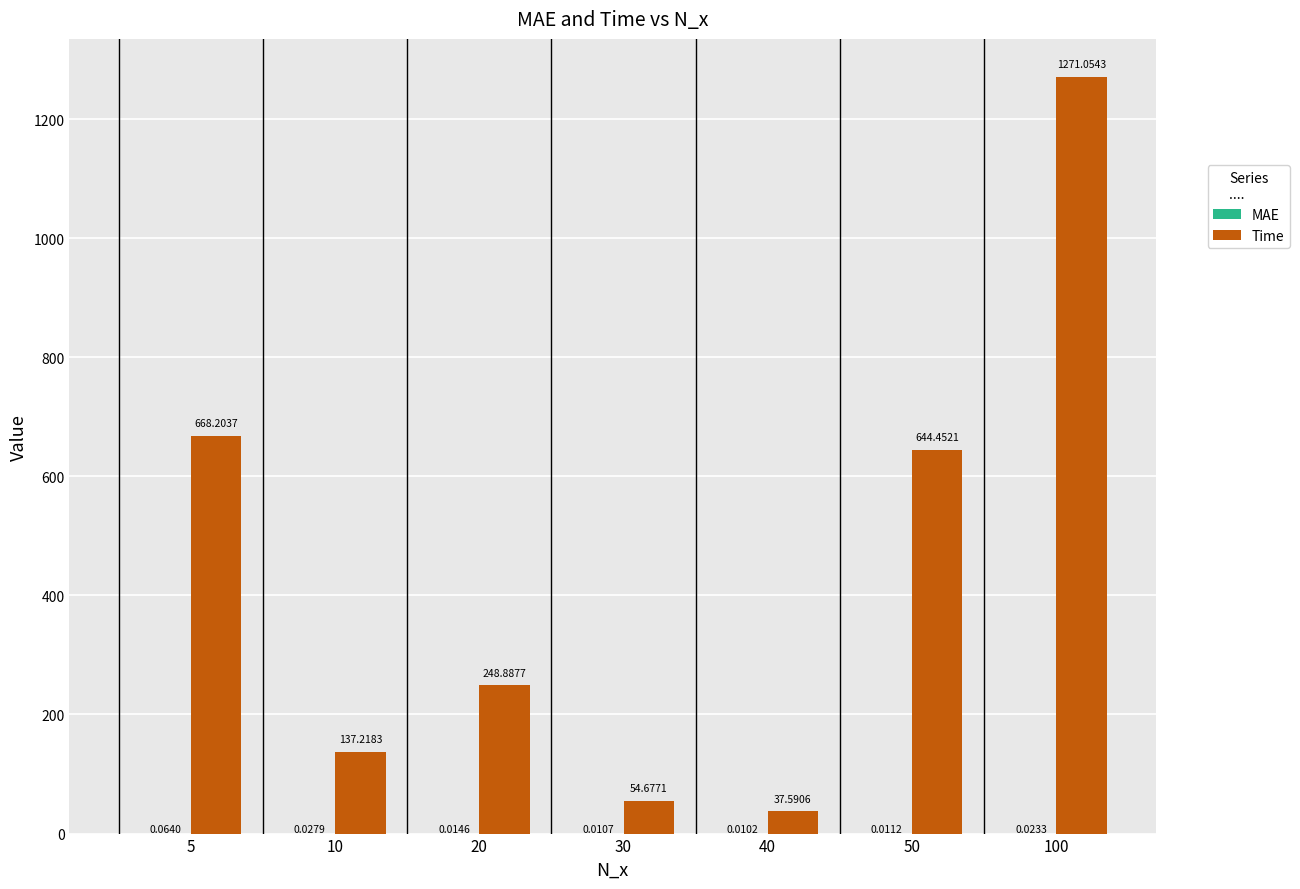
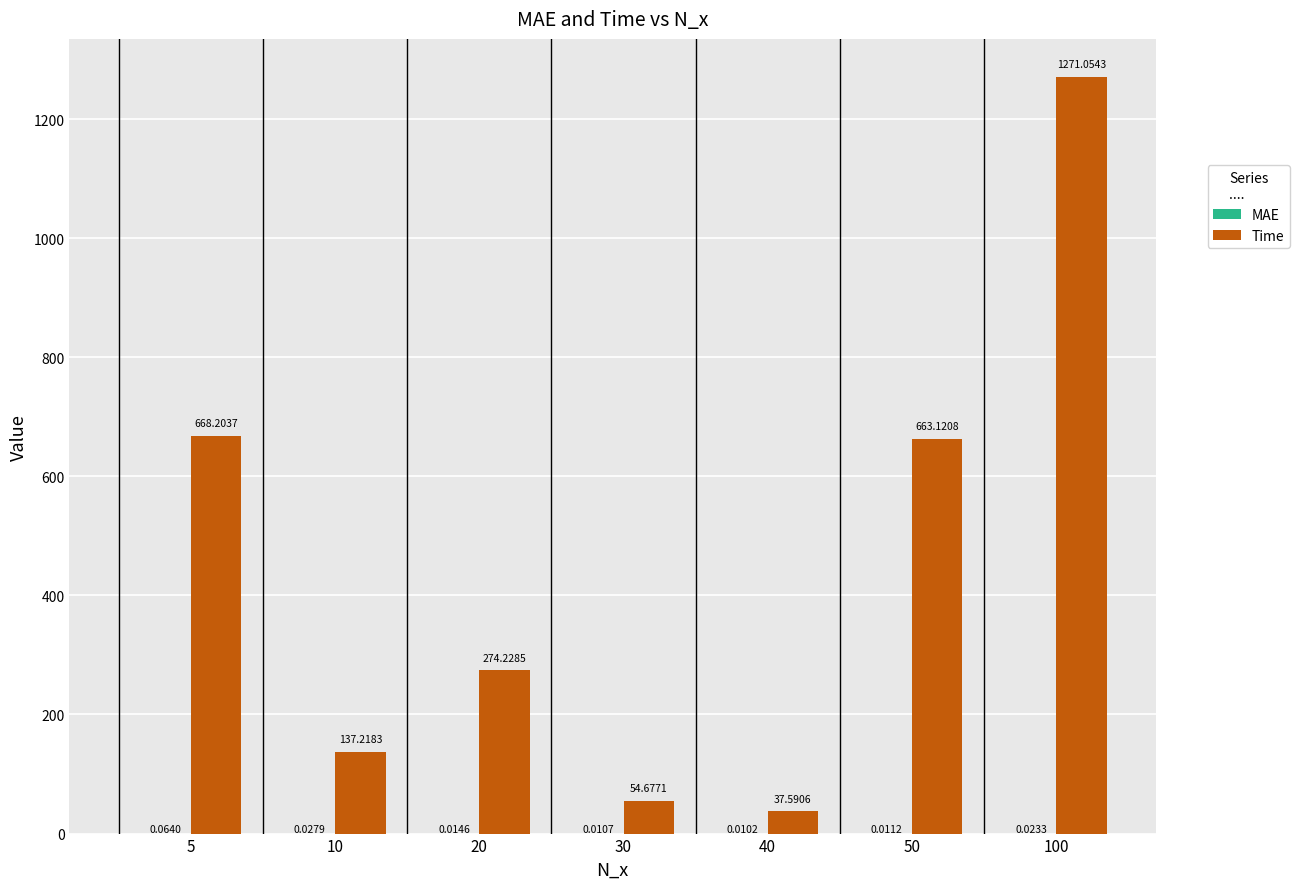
  {
    "MAE": {
      "5": 0.0640,
      "10": 0.0279,
      "20": 0.0146,
      "30": 0.0107,
      "40": 0.0102,
      "50": 0.0112,
      "100": 0.0233
    },
    "Time": {
      "5": 668.2037,
      "10": 137.2183,
-     "20": 248.8877,
+     "20": 274.2285,
      "30": 54.6771,
      "40": 37.5906,
-     "50": 644.4521,
+     "50": 663.1208,
      "100": 1271.0543
    }
  }
